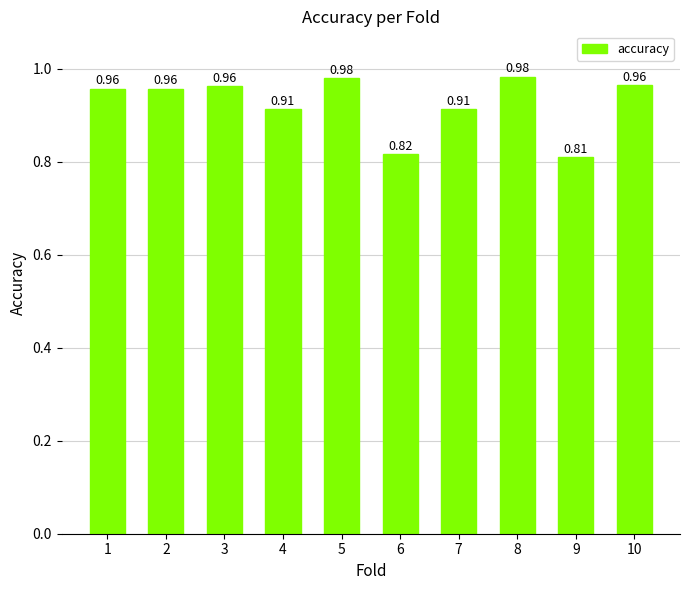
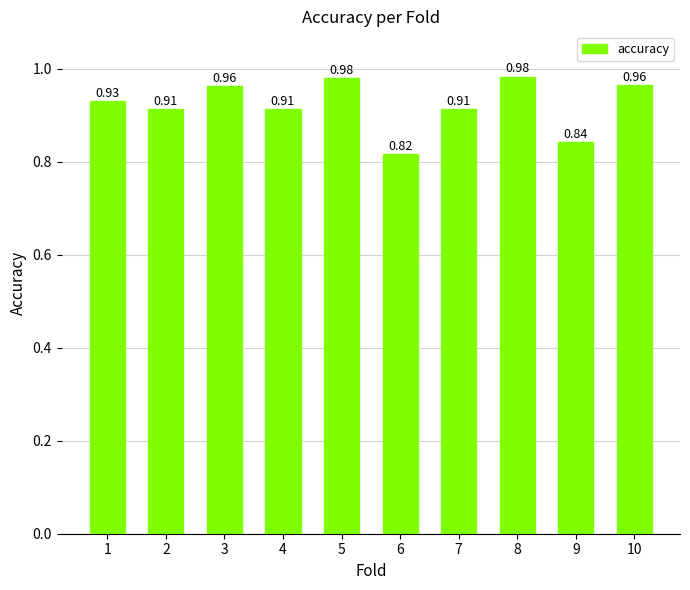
  {
-   "1": 0.96,
-   "2": 0.96,
+   "1": 0.93,
+   "2": 0.91,
    "3": 0.96,
    "4": 0.91,
    "5": 0.98,
    "6": 0.82,
    "7": 0.91,
    "8": 0.98,
-   "9": 0.81,
+   "9": 0.84,
    "10": 0.96
  }
